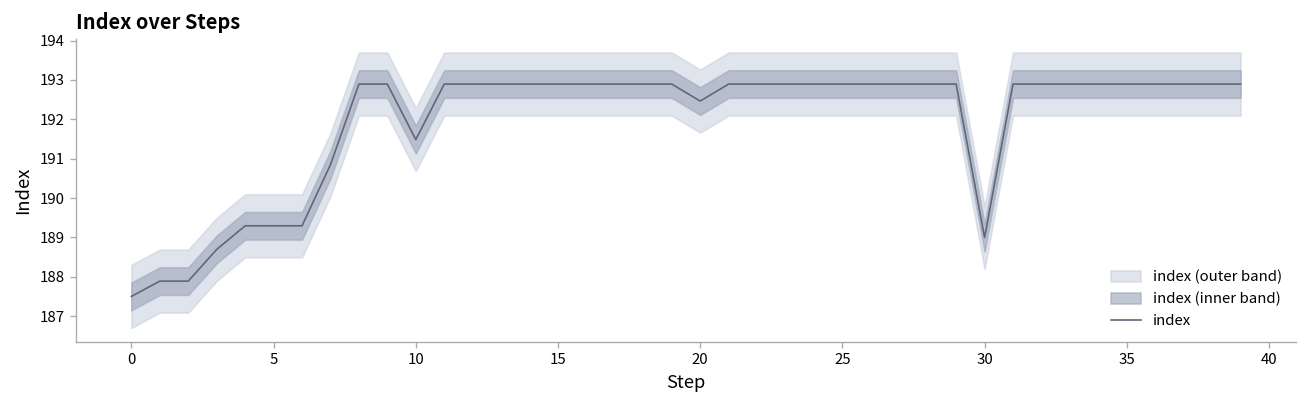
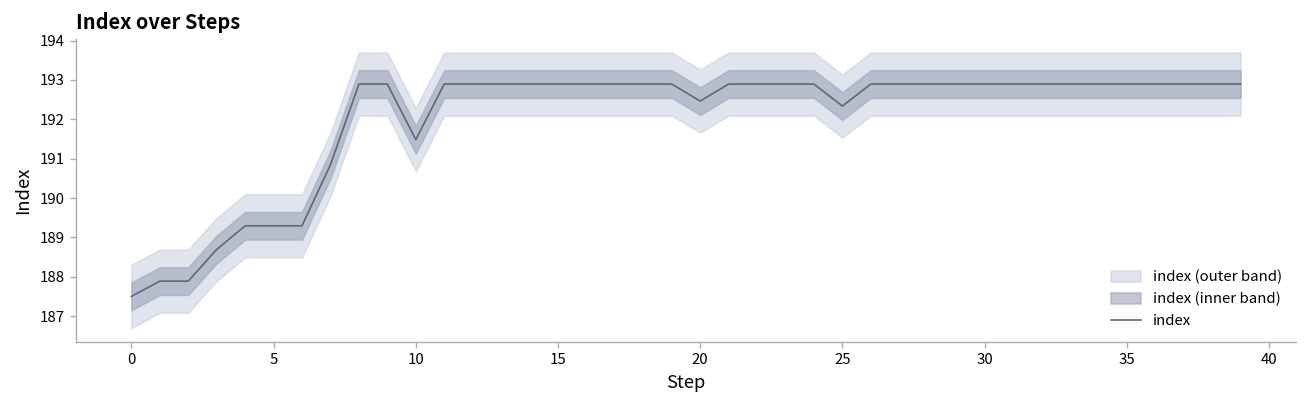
  {
    "index": {
      "0": 187.5,
      "5": 189.3,
      "10": 191.5,
      "15": 192.9,
      "20": 192.5,
-     "25": 192.9,
-     "30": 189.0,
+     "25": 192.3,
+     "30": 192.9,
      "35": 192.9
    }
  }
